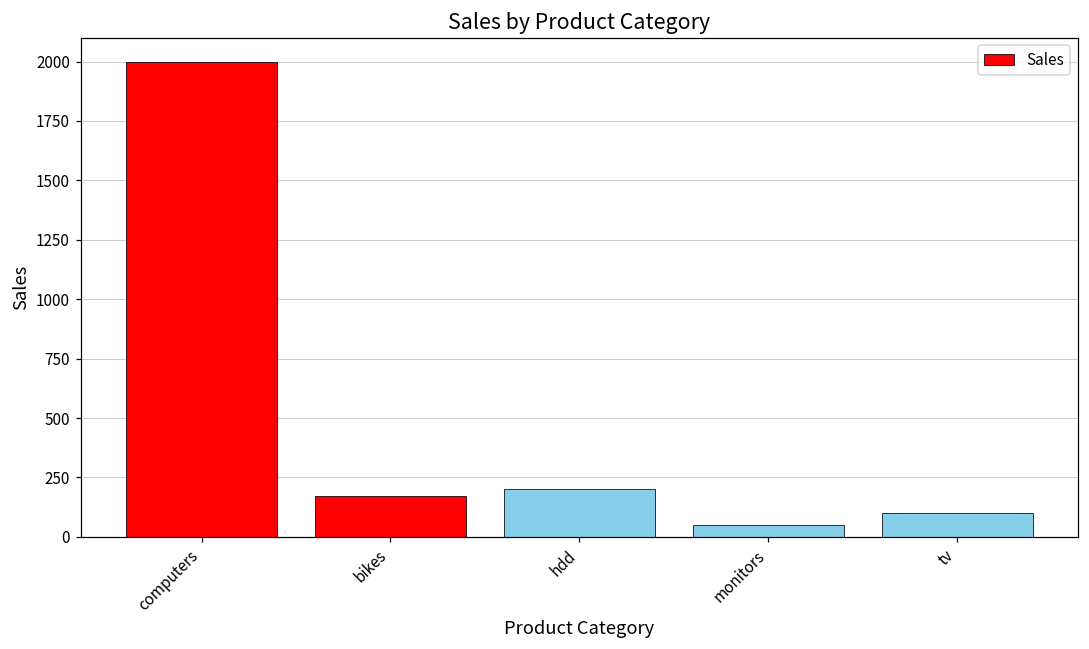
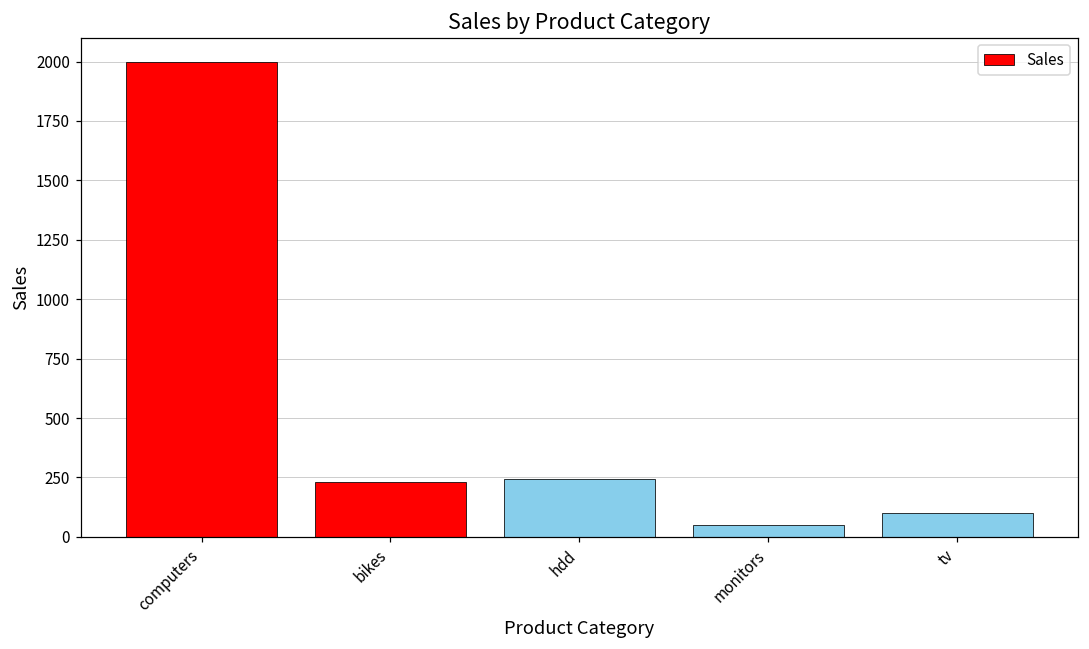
  {
    "computers": 2000,
-   "bikes": 170,
-   "hdd": 200,
+   "bikes": 230,
+   "hdd": 240,
    "monitors": 50,
    "tv": 100
  }
